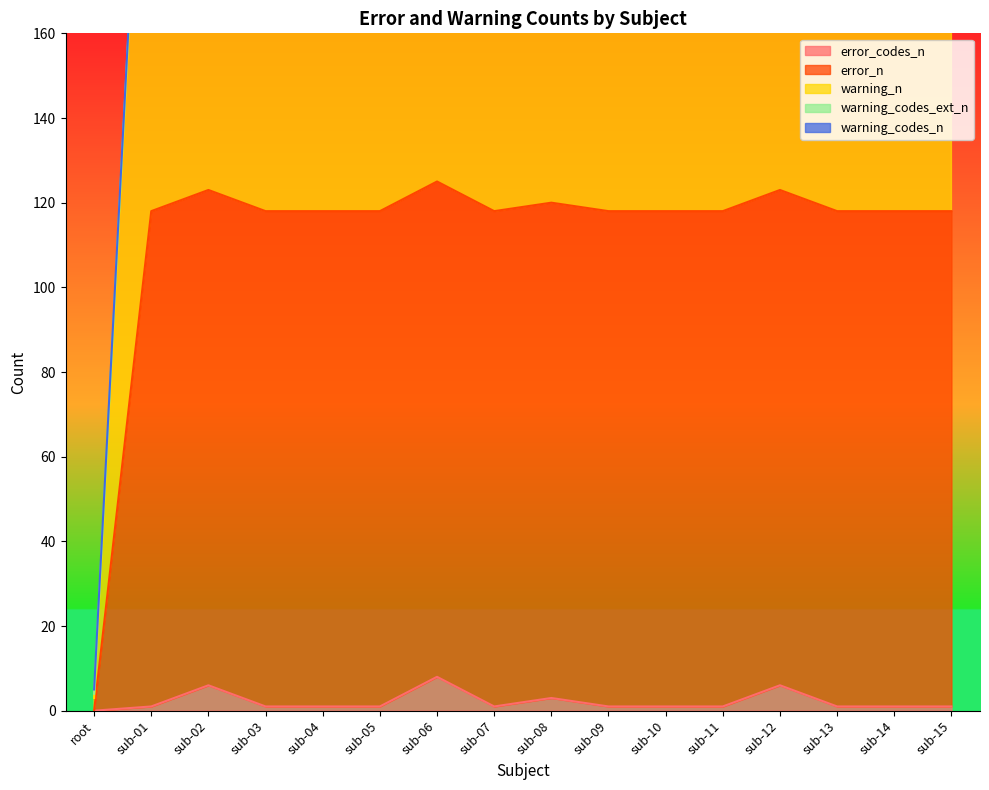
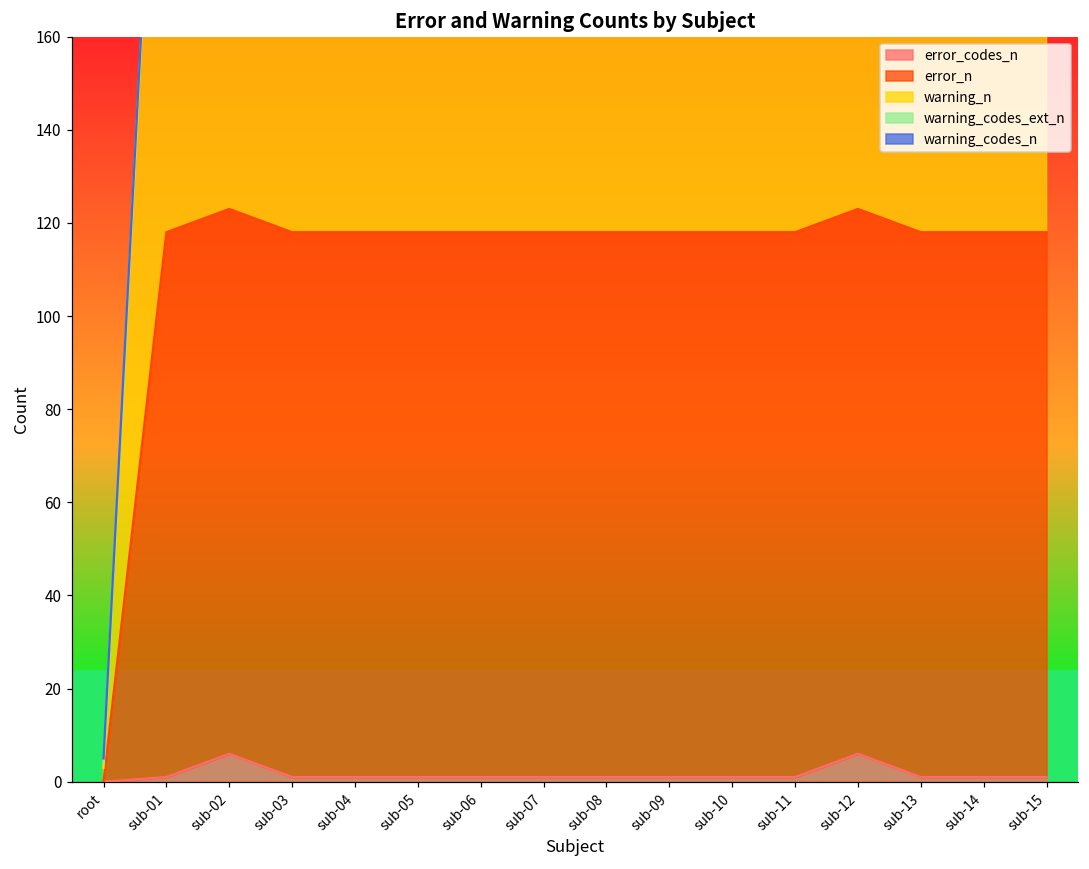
  {
    "error_codes_n": {
      "sub-01": 1,
      "sub-02": 6,
      "sub-03": 1,
      "sub-04": 1,
      "sub-05": 1,
-     "sub-06": 8,
+     "sub-06": 1,
      "sub-07": 1,
-     "sub-08": 3,
+     "sub-08": 1,
      "sub-09": 1,
      "sub-10": 1,
      "sub-11": 1,
      "sub-12": 6,
      "sub-13": 1,
      "sub-14": 1,
      "sub-15": 1
    },
    "error_n": {
      "sub-01": 117,
      "sub-02": 117,
      "sub-03": 117,
      "sub-04": 117,
      "sub-05": 117,
      "sub-06": 117,
      "sub-07": 117,
      "sub-08": 117,
      "sub-09": 117,
      "sub-10": 117,
      "sub-11": 117,
      "sub-12": 117,
      "sub-13": 117,
      "sub-14": 117,
      "sub-15": 117
    },
    "warning_n": {
      "root": 3
    },
    "warning_codes_ext_n": {
      "root": 1
    },
    "warning_codes_n": {
      "root": 1
    }
  }
